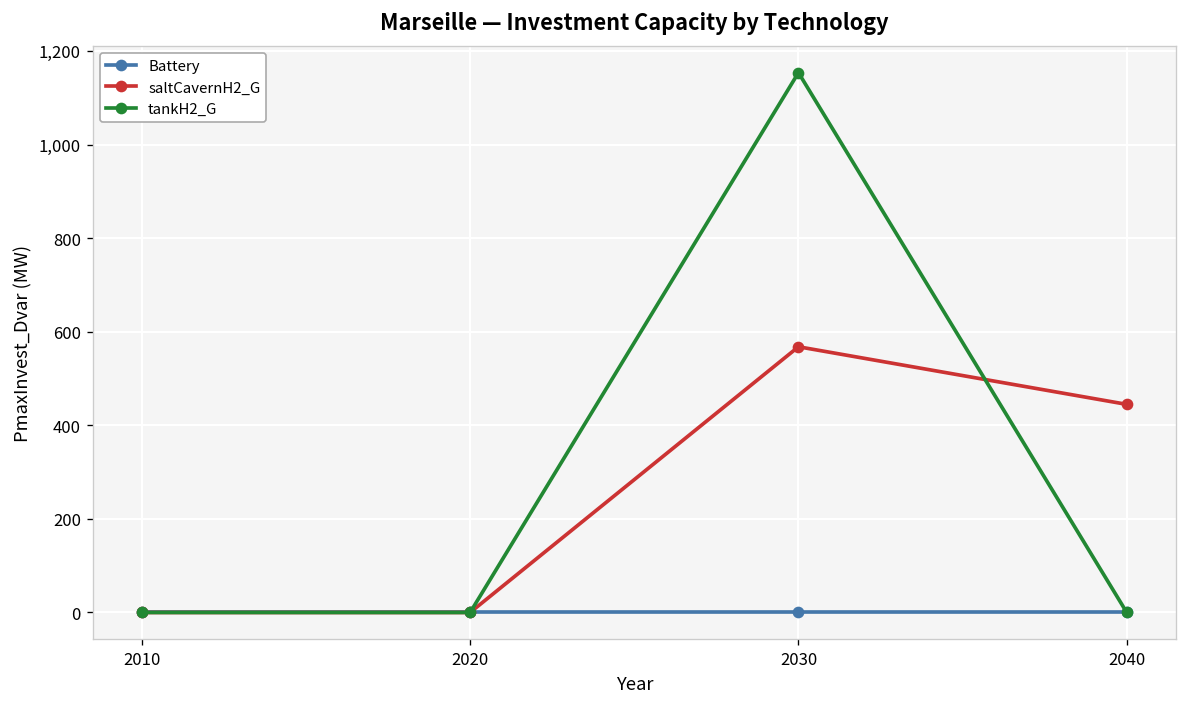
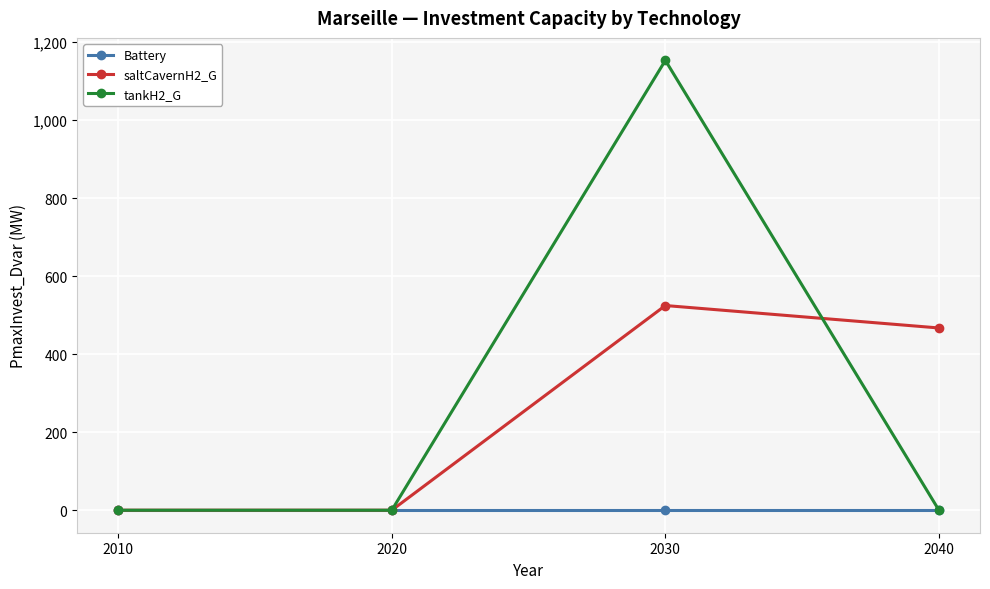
  {
    "Battery": {
      "2030": "0"
    },
    "saltCavernH2_G": {
-     "2030": "570",
-     "2040": "440"
+     "2030": "520",
+     "2040": "470"
    },
    "tankH2_G": {
      "2030": "1,150"
    }
  }
